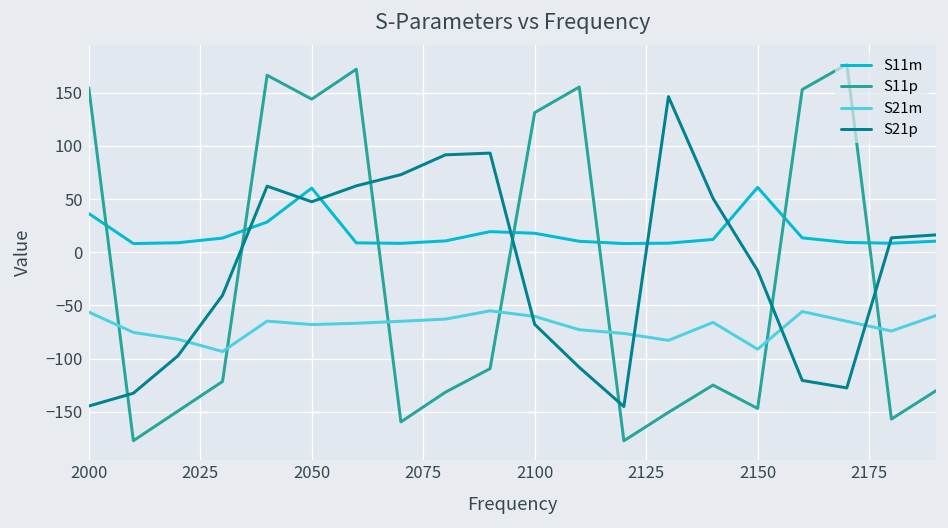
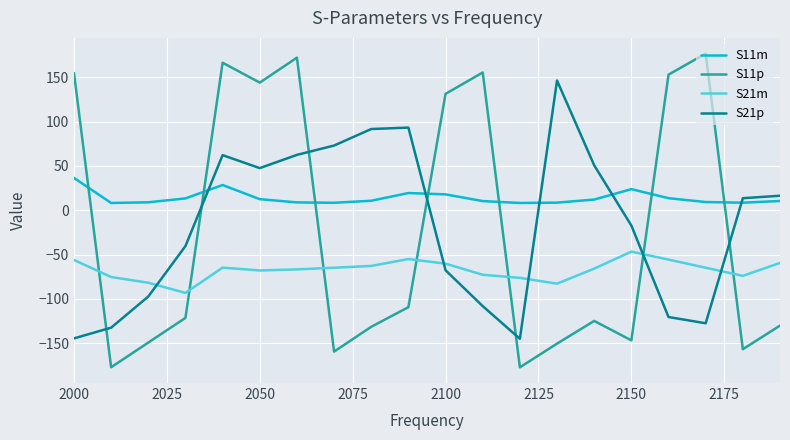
  {
    "S11m": {
      "2000": 40,
-     "2050": 60,
+     "2050": 10,
      "2100": 20,
-     "2150": 60
+     "2150": 20
    },
    "S21m": {
      "2000": -60,
      "2050": -70,
      "2100": -60,
-     "2150": -90
+     "2150": -50
    }
  }
